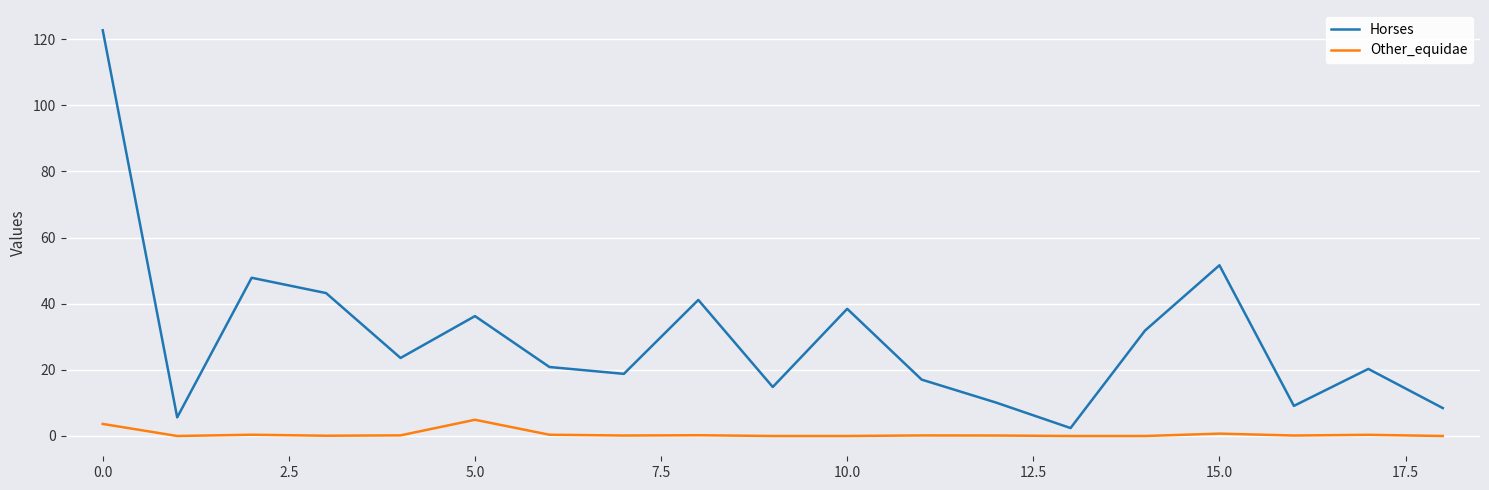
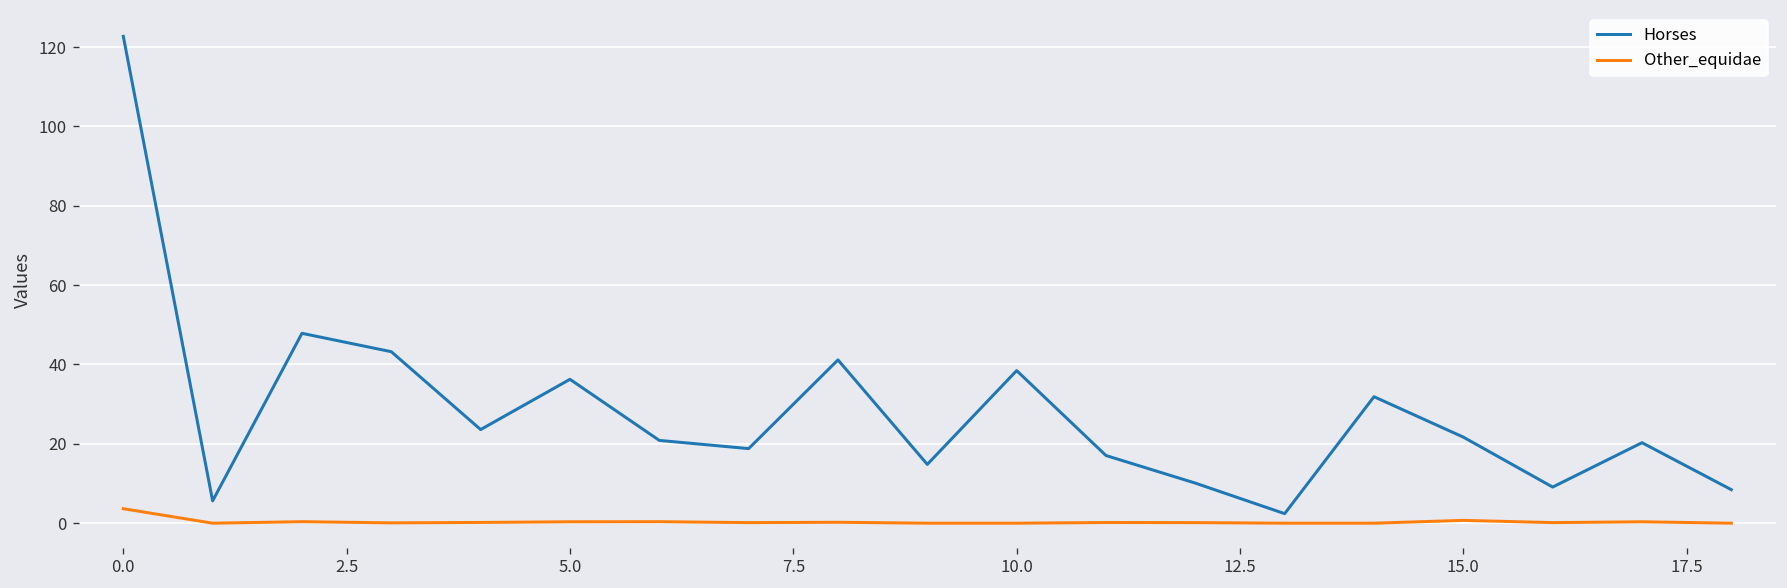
  {
    "Horses": {
      "0.0": 123,
      "5.0": 36,
      "10.0": 38,
-     "15.0": 52
+     "15.0": 22
    },
    "Other_equidae": {
      "0.0": 4,
-     "5.0": 5,
+     "5.0": 0,
      "10.0": 0,
      "15.0": 1
    }
  }
